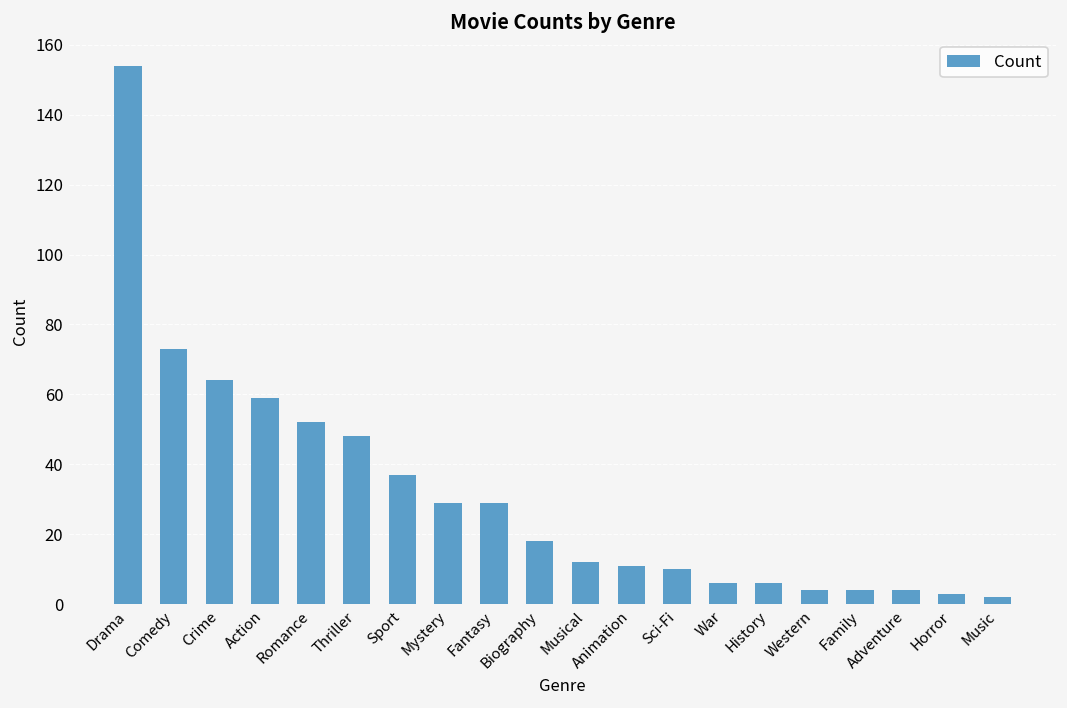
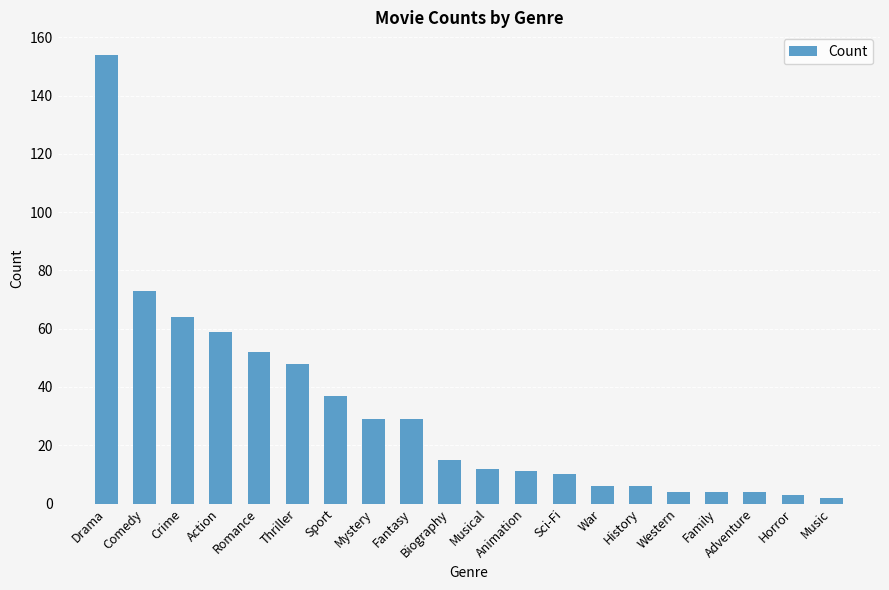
  {
    "Drama": 154,
    "Comedy": 73,
    "Crime": 64,
    "Action": 59,
    "Romance": 52,
    "Thriller": 48,
    "Sport": 37,
    "Mystery": 29,
    "Fantasy": 29,
-   "Biography": 18,
+   "Biography": 15,
    "Musical": 12,
    "Animation": 11,
    "Sci-Fi": 10,
    "War": 6,
    "History": 6,
    "Western": 4,
    "Family": 4,
    "Adventure": 4,
    "Horror": 3,
    "Music": 2
  }
